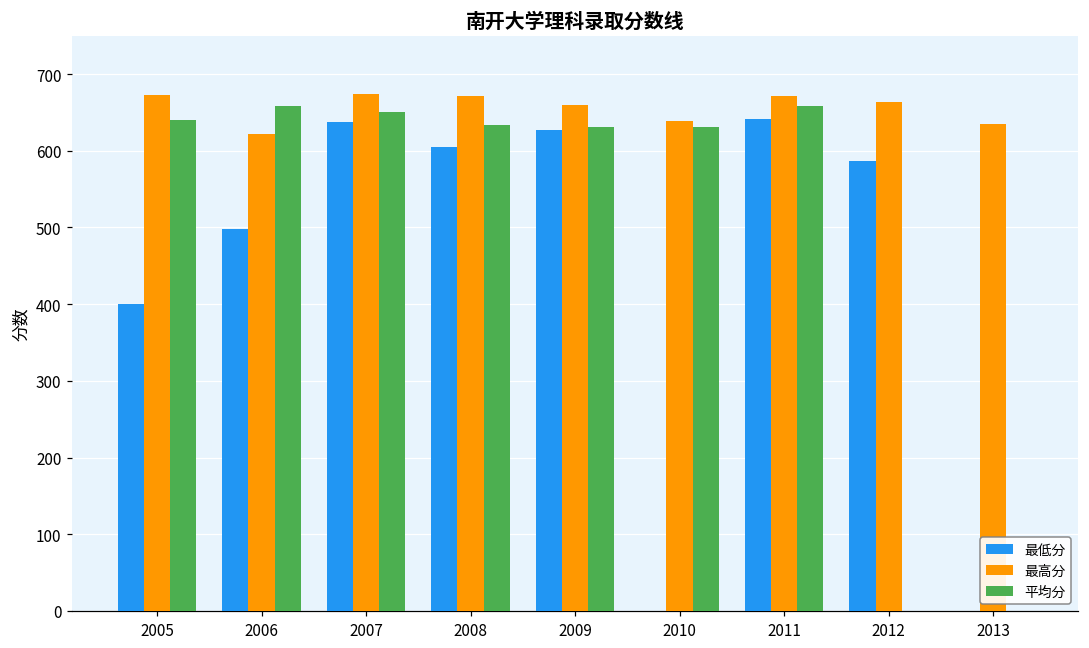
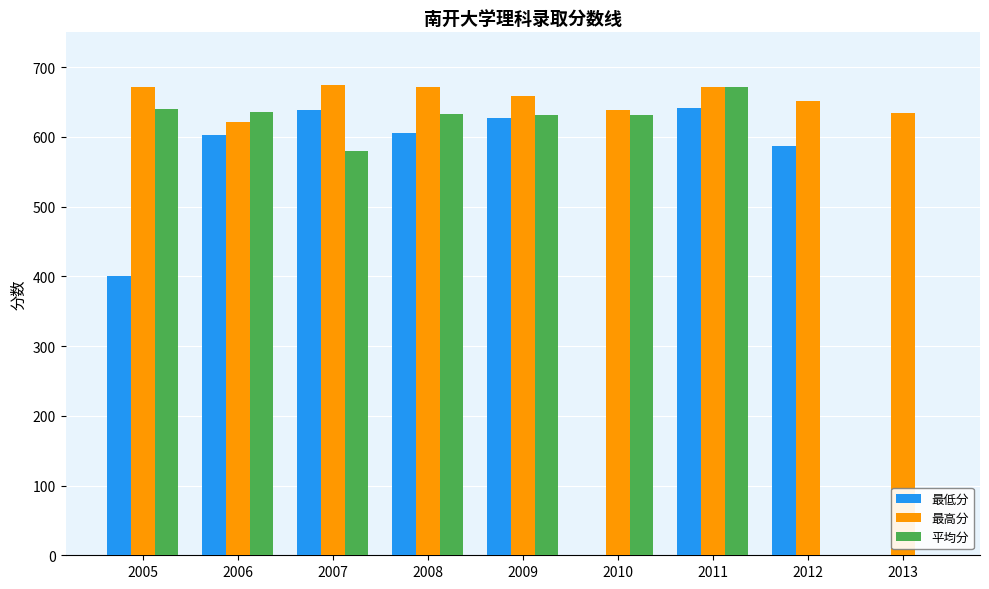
  {
    "最低分": {
      "2005": 400,
-     "2006": 500,
+     "2006": 600,
      "2007": 640,
      "2008": 610,
      "2009": 630,
      "2010": 0,
      "2011": 640,
      "2012": 590,
      "2013": 0
    },
    "最高分": {
      "2005": 670,
      "2006": 620,
      "2007": 670,
      "2008": 670,
      "2009": 660,
      "2010": 640,
      "2011": 670,
-     "2012": 660,
+     "2012": 650,
      "2013": 640
    },
    "平均分": {
      "2005": 640,
-     "2006": 660,
-     "2007": 650,
+     "2006": 640,
+     "2007": 580,
      "2008": 630,
      "2009": 630,
      "2010": 630,
-     "2011": 660,
+     "2011": 670,
      "2012": 0,
      "2013": 0
    }
  }
